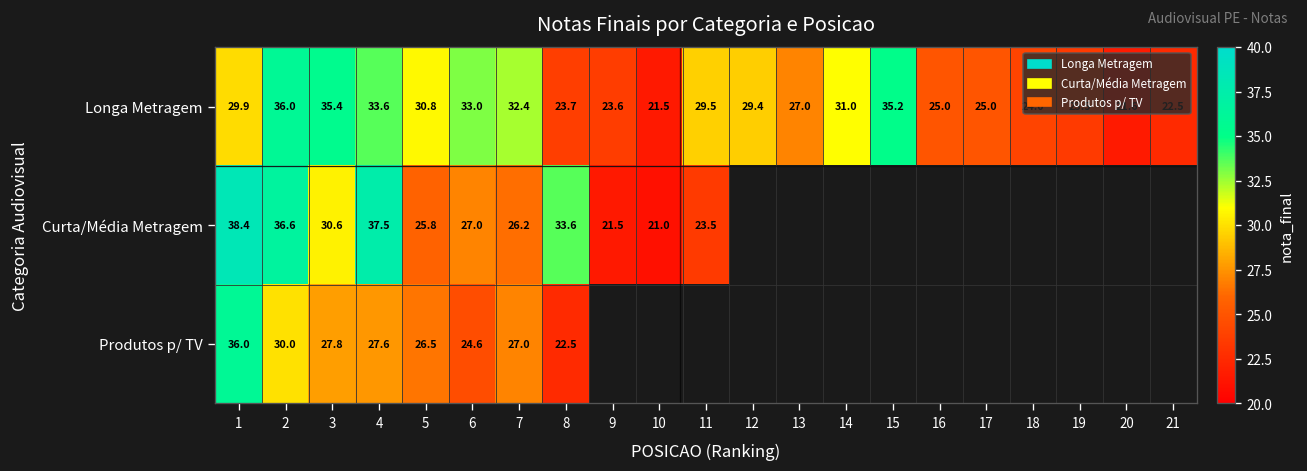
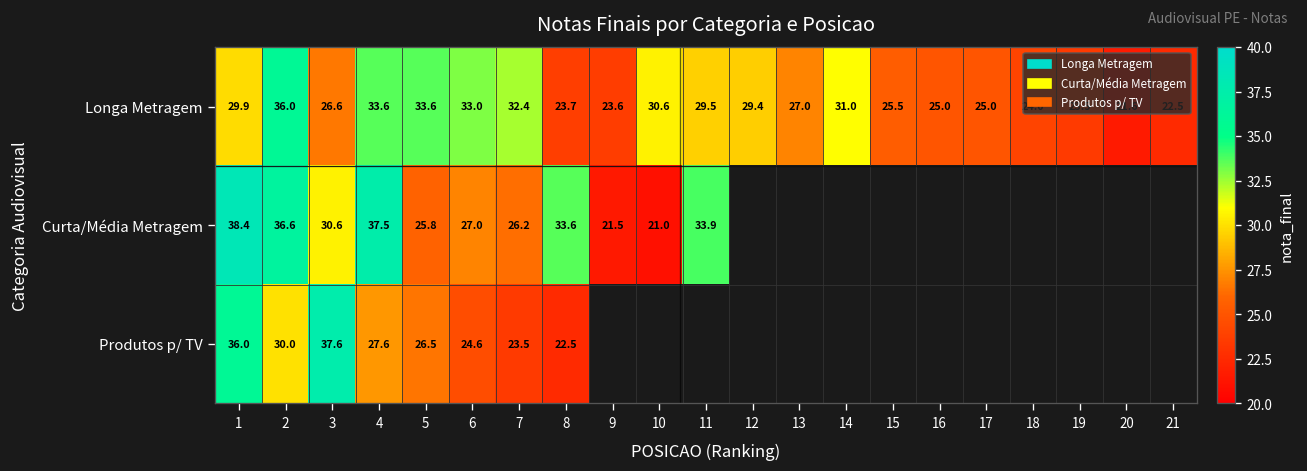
  {
    "Longa Metragem": {
      "1": 29.9,
      "2": 36.0,
-     "3": 35.4,
+     "3": 26.6,
      "4": 33.6,
-     "5": 30.8,
+     "5": 33.6,
      "6": 33.0,
      "7": 32.4,
      "8": 23.7,
      "9": 23.6,
-     "10": 21.5,
+     "10": 30.6,
      "11": 29.5,
      "12": 29.4,
      "13": 27.0,
      "14": 31.0,
-     "15": 35.2,
+     "15": 25.5,
      "16": 25.0,
      "17": 25.0
    },
    "Curta/Média Metragem": {
      "1": 38.4,
      "2": 36.6,
      "3": 30.6,
      "4": 37.5,
      "5": 25.8,
      "6": 27.0,
      "7": 26.2,
      "8": 33.6,
      "9": 21.5,
      "10": 21.0,
-     "11": 23.5
+     "11": 33.9
    },
    "Produtos p/ TV": {
      "1": 36.0,
      "2": 30.0,
-     "3": 27.8,
+     "3": 37.6,
      "4": 27.6,
      "5": 26.5,
      "6": 24.6,
-     "7": 27.0,
+     "7": 23.5,
      "8": 22.5
    }
  }
